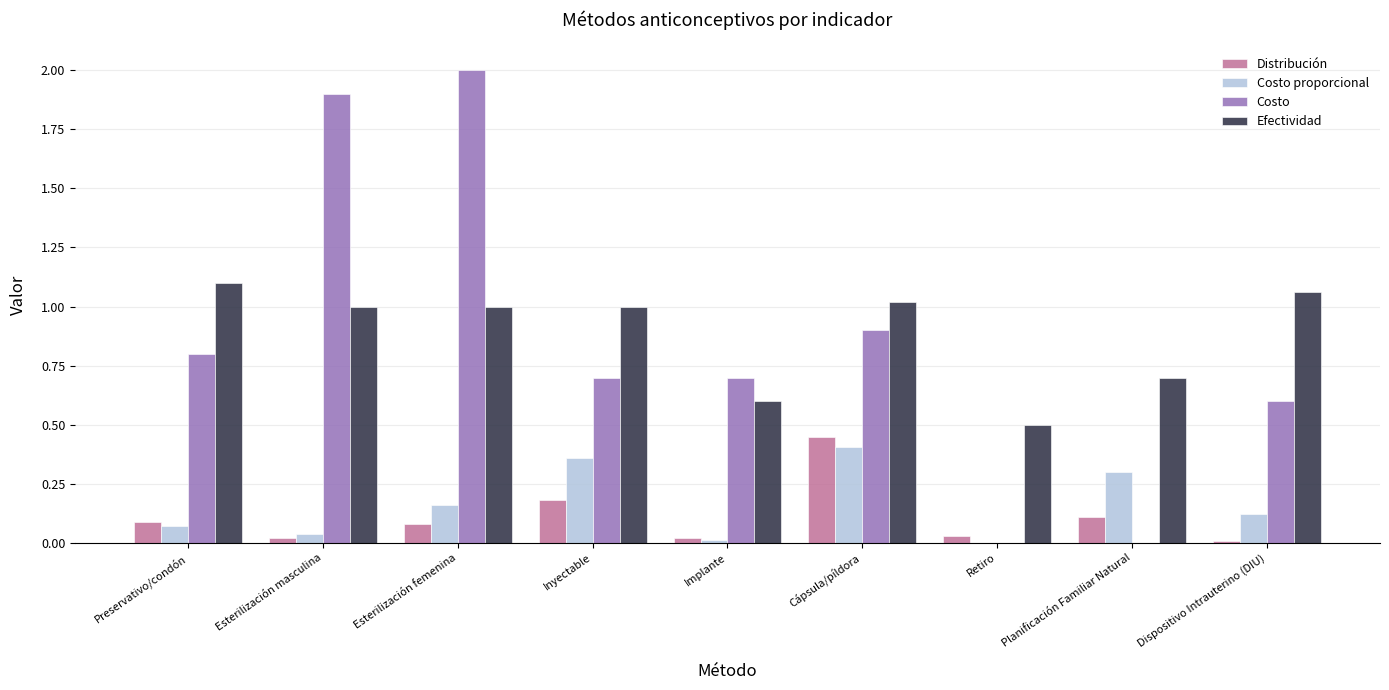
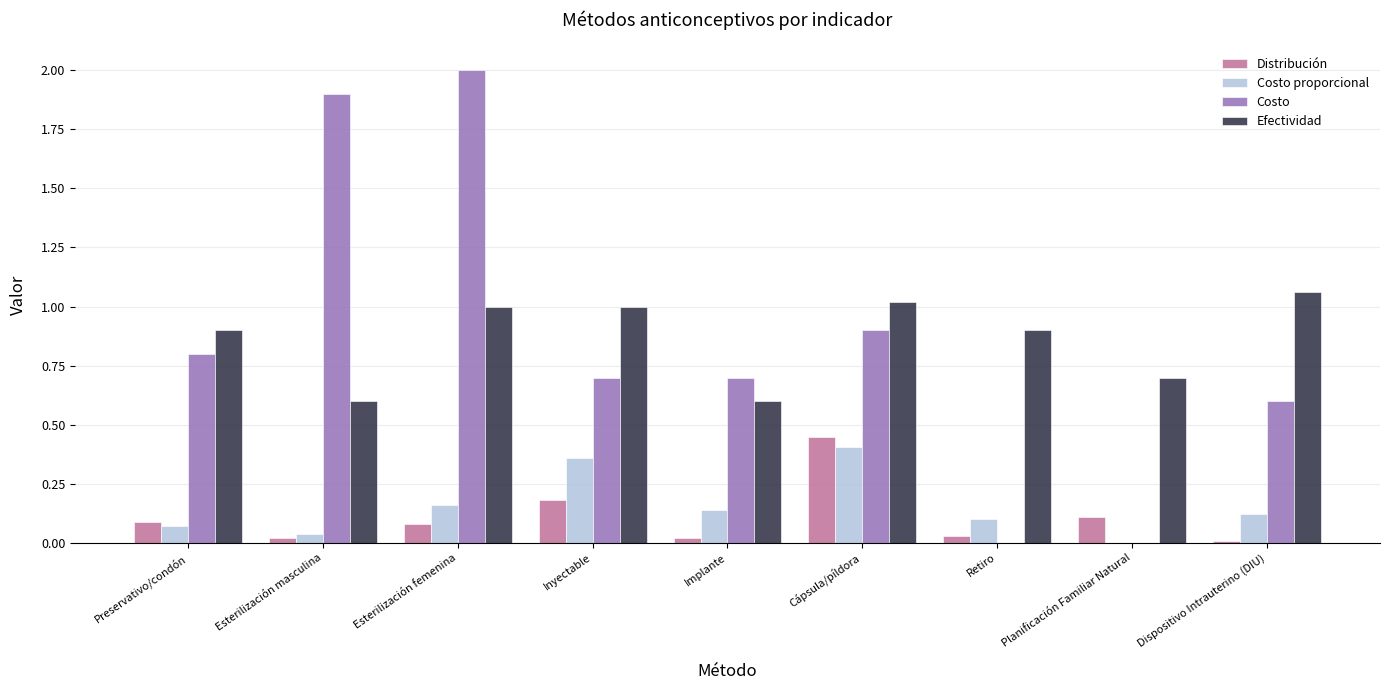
  {
    "Costo proporcional": {
      "Preservativo/condón": 0.07,
      "Esterilización masculina": 0.04,
      "Esterilización femenina": 0.16,
      "Inyectable": 0.36,
-     "Implante": 0.01,
+     "Implante": 0.14,
      "Cápsula/píldora": 0.41,
-     "Retiro": 0.0,
-     "Planificación Familiar Natural": 0.3,
+     "Retiro": 0.1,
+     "Planificación Familiar Natural": 0.0,
      "Dispositivo Intrauterino (DIU)": 0.12
    },
    "Efectividad": {
-     "Preservativo/condón": 1.1,
-     "Esterilización masculina": 1.0,
+     "Preservativo/condón": 0.9,
+     "Esterilización masculina": 0.6,
      "Esterilización femenina": 1.0,
      "Inyectable": 1.0,
      "Implante": 0.6,
      "Cápsula/píldora": 1.02,
-     "Retiro": 0.5,
+     "Retiro": 0.9,
      "Planificación Familiar Natural": 0.7,
      "Dispositivo Intrauterino (DIU)": 1.06
    }
  }
